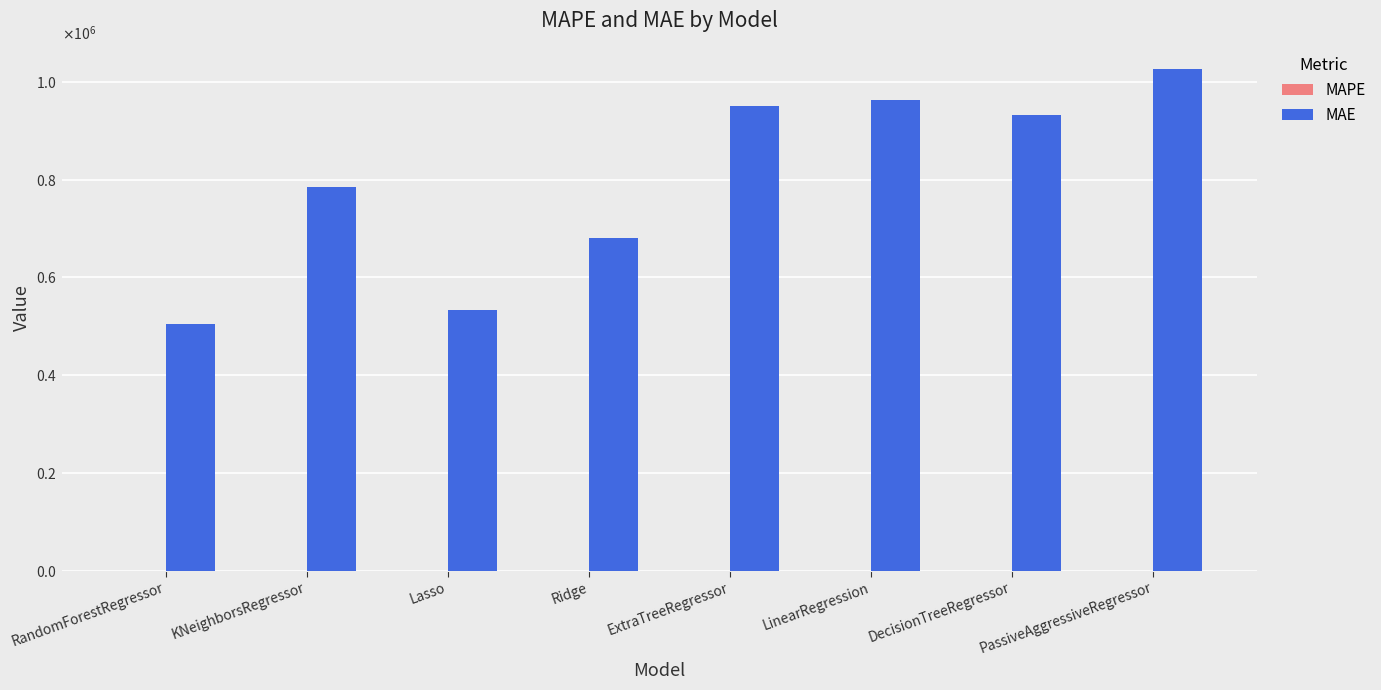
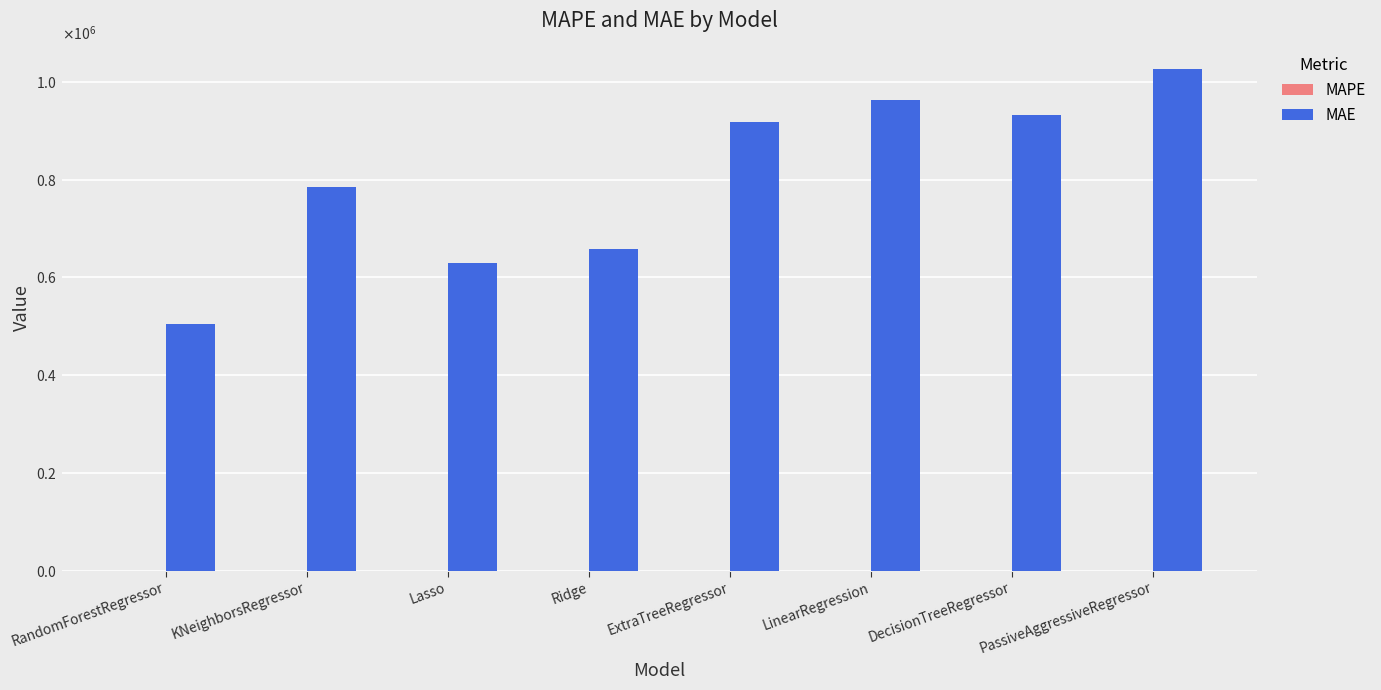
  {
    "MAE": {
      "RandomForestRegressor": 510000,
      "KNeighborsRegressor": 780000,
-     "Lasso": 530000,
-     "Ridge": 680000,
-     "ExtraTreeRegressor": 950000,
+     "Lasso": 630000,
+     "Ridge": 660000,
+     "ExtraTreeRegressor": 920000,
      "LinearRegression": 960000,
      "DecisionTreeRegressor": 930000,
      "PassiveAggressiveRegressor": 1030000
    }
  }
